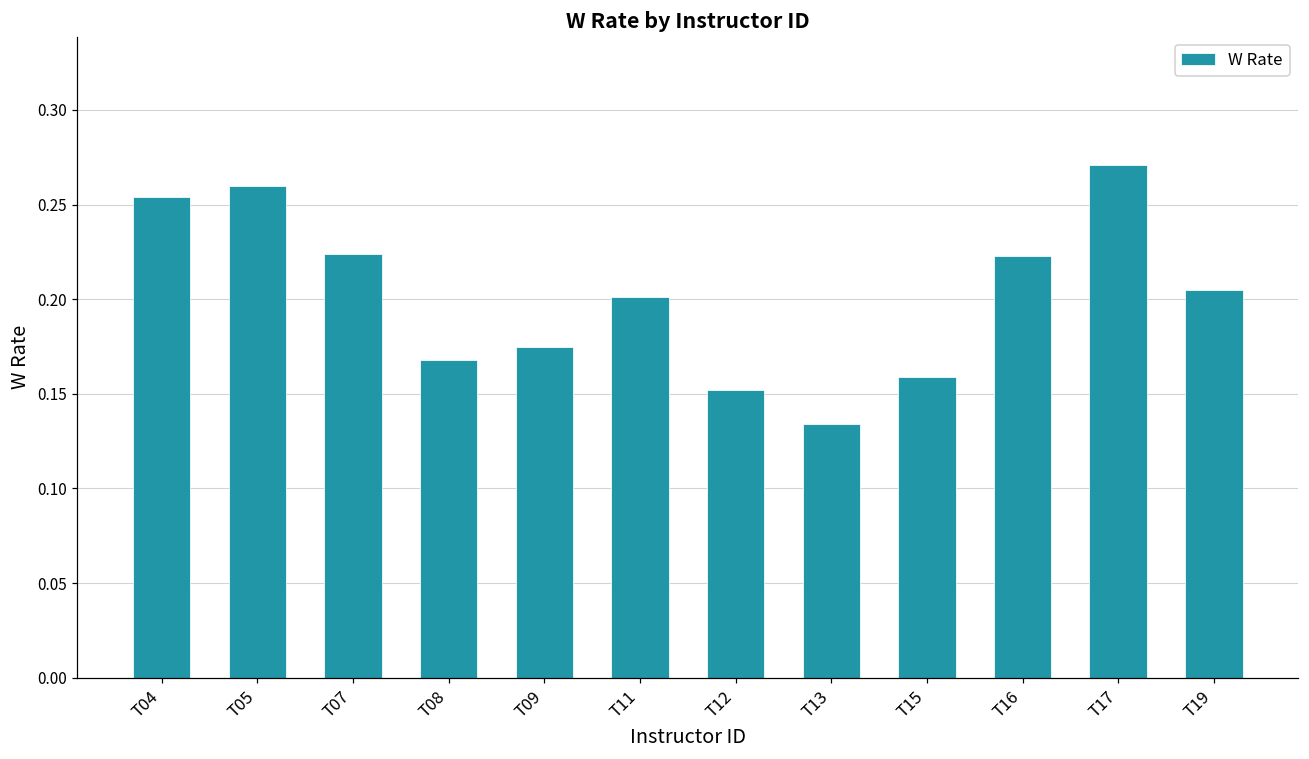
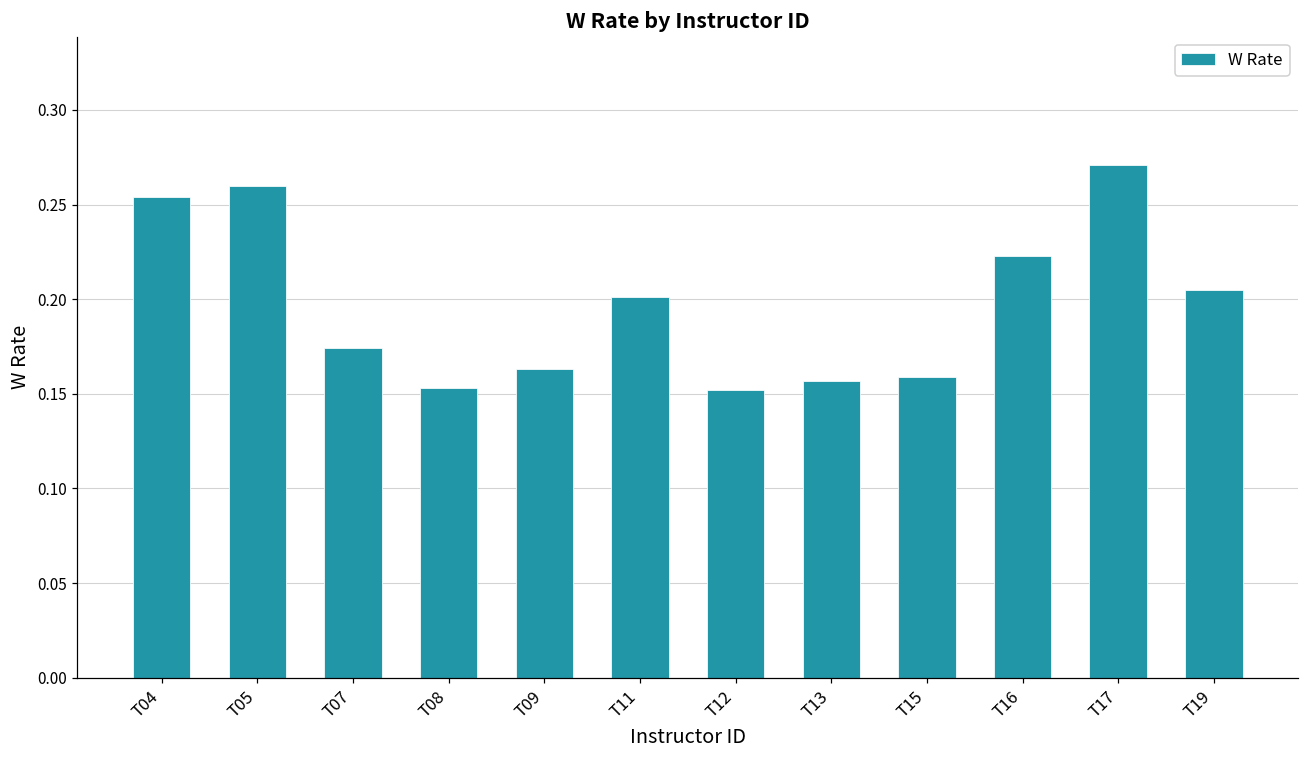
  {
    "T04": 0.254,
    "T05": 0.260,
-   "T07": 0.224,
-   "T08": 0.168,
-   "T09": 0.175,
+   "T07": 0.174,
+   "T08": 0.153,
+   "T09": 0.163,
    "T11": 0.201,
    "T12": 0.152,
-   "T13": 0.134,
+   "T13": 0.157,
    "T15": 0.159,
    "T16": 0.223,
    "T17": 0.271,
    "T19": 0.205
  }
